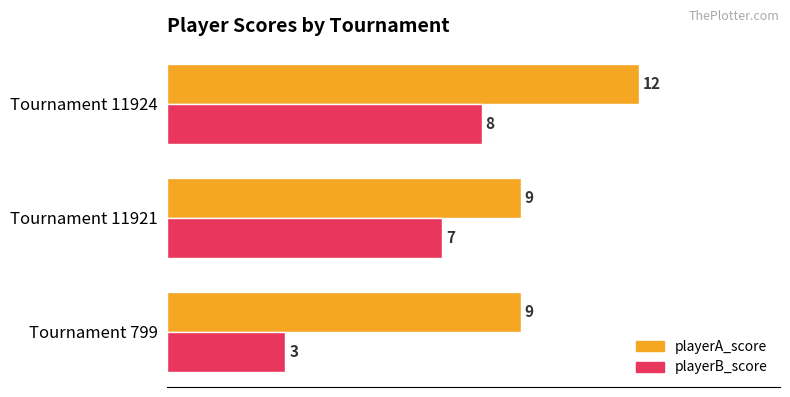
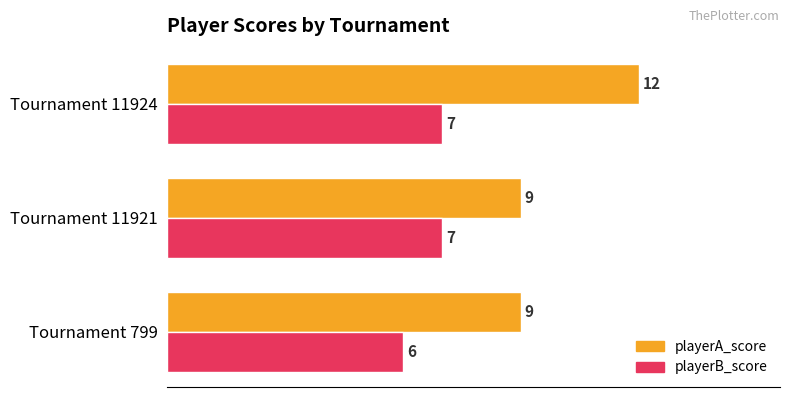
  {
    "playerA_score": {
      "Tournament 11924": 12,
      "Tournament 11921": 9,
      "Tournament 799": 9
    },
    "playerB_score": {
-     "Tournament 11924": 8,
+     "Tournament 11924": 7,
      "Tournament 11921": 7,
-     "Tournament 799": 3
+     "Tournament 799": 6
    }
  }
